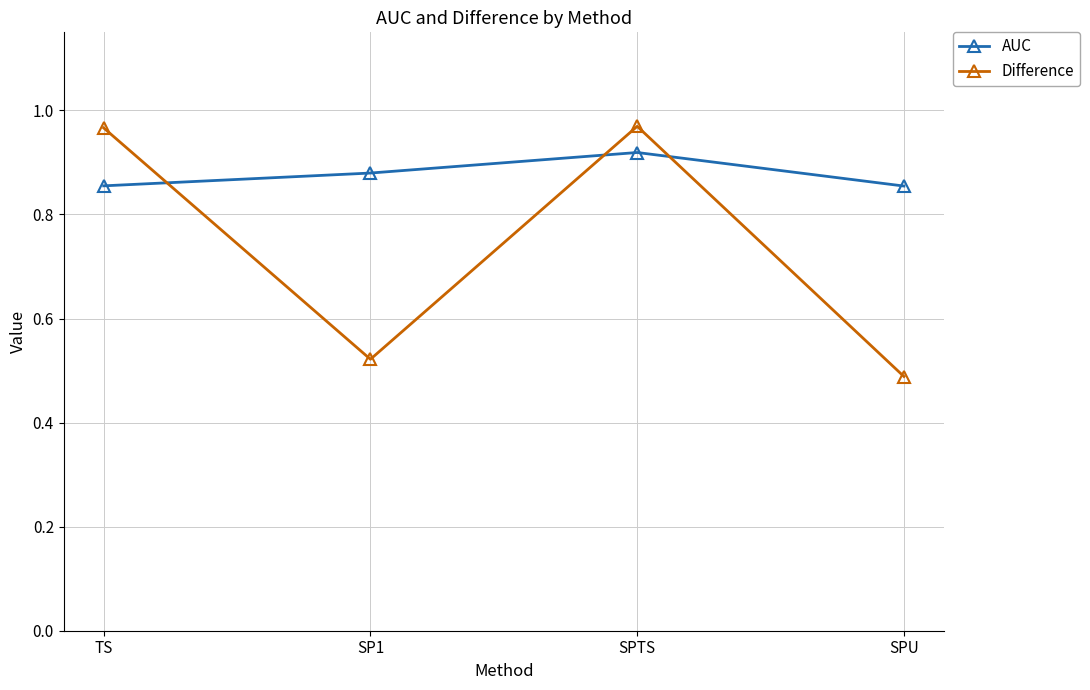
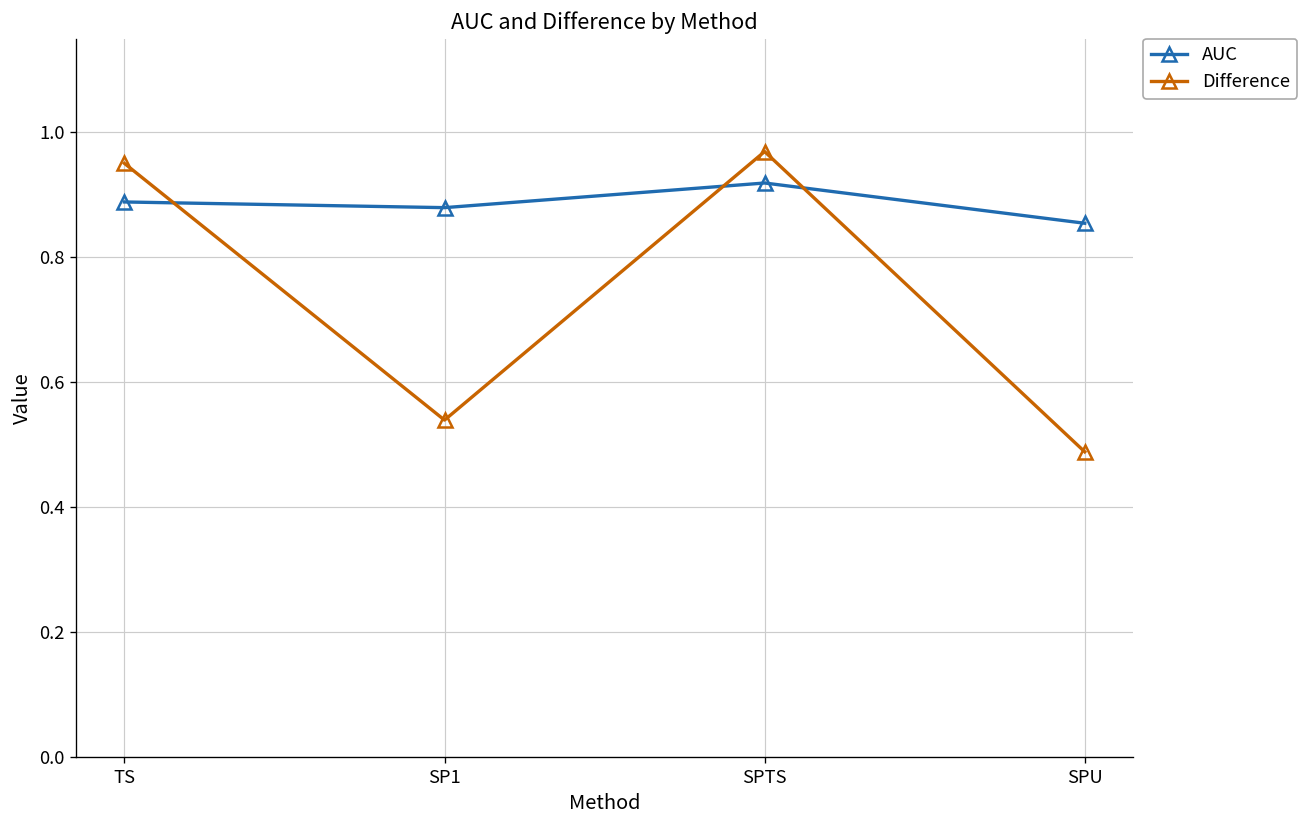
  {
    "AUC": {
-     "TS": 0.85,
+     "TS": 0.89,
      "SP1": 0.88,
      "SPTS": 0.92,
      "SPU": 0.85
    },
    "Difference": {
-     "TS": 0.97,
-     "SP1": 0.52,
+     "TS": 0.95,
+     "SP1": 0.54,
      "SPTS": 0.97,
      "SPU": 0.49
    }
  }
